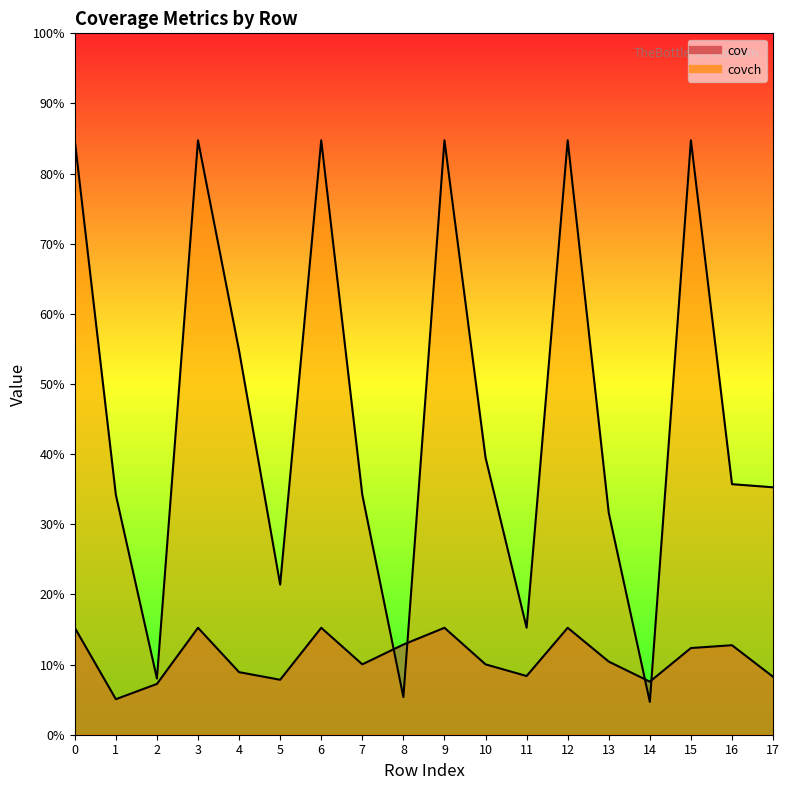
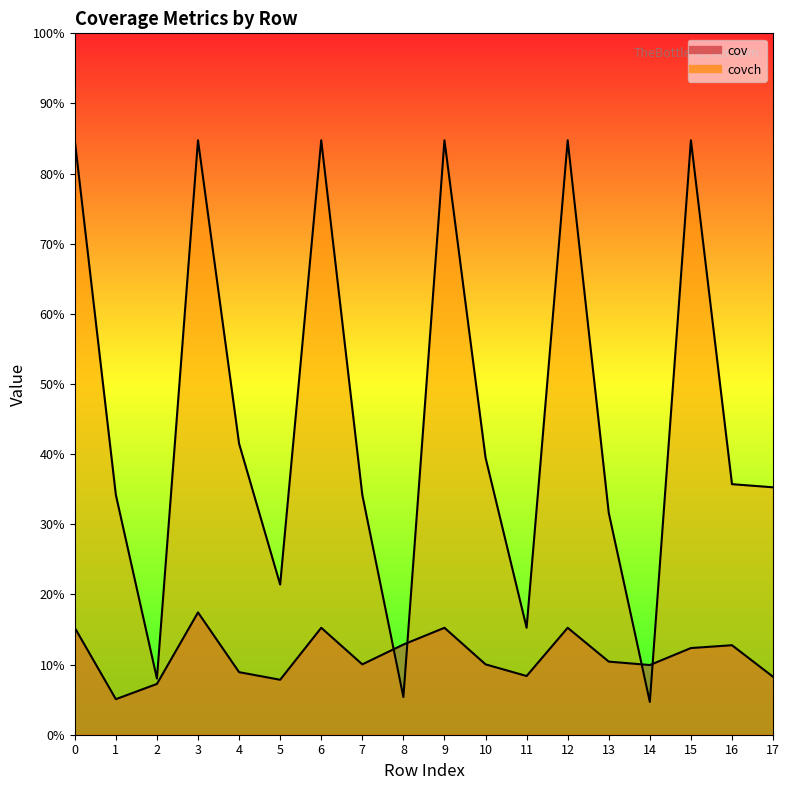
  {
    "cov": {
      "0": "15%",
      "1": "5%",
      "2": "7%",
-     "3": "15%",
+     "3": "17%",
      "4": "9%",
      "5": "8%",
      "6": "15%",
      "7": "10%",
      "8": "13%",
      "9": "15%",
      "10": "10%",
      "11": "8%",
      "12": "15%",
      "13": "10%",
-     "14": "8%",
+     "14": "10%",
      "15": "12%",
      "16": "13%",
      "17": "8%"
    },
    "covch": {
      "0": "85%",
      "1": "34%",
      "2": "8%",
      "3": "85%",
-     "4": "55%",
+     "4": "42%",
      "5": "21%",
      "6": "85%",
      "7": "34%",
      "8": "5%",
      "9": "85%",
      "10": "40%",
      "11": "15%",
      "12": "85%",
      "13": "32%",
      "14": "5%",
      "15": "85%",
      "16": "36%",
      "17": "35%"
    }
  }
